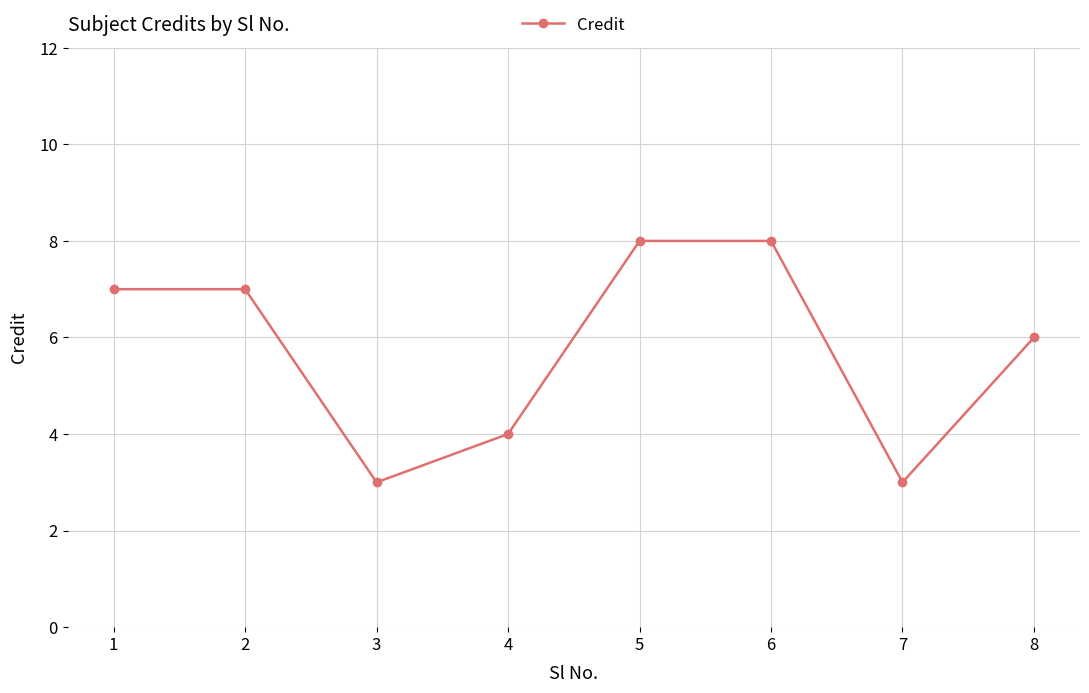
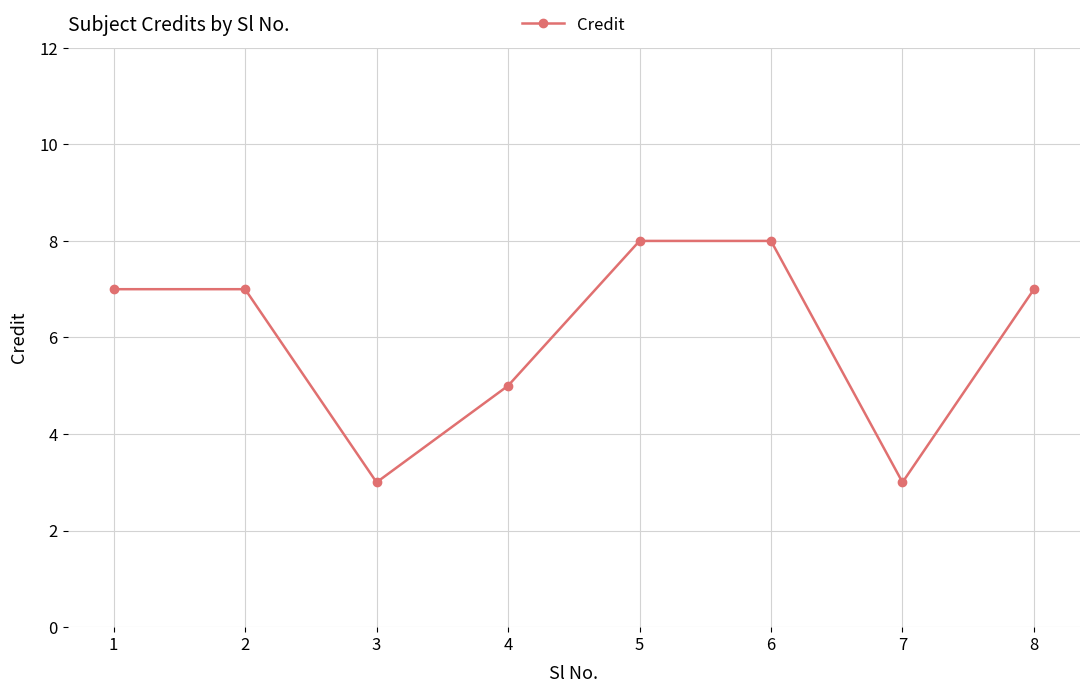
  {
    "1": 7,
    "2": 7,
    "3": 3,
-   "4": 4,
+   "4": 5,
    "5": 8,
    "6": 8,
    "7": 3,
-   "8": 6
+   "8": 7
  }
